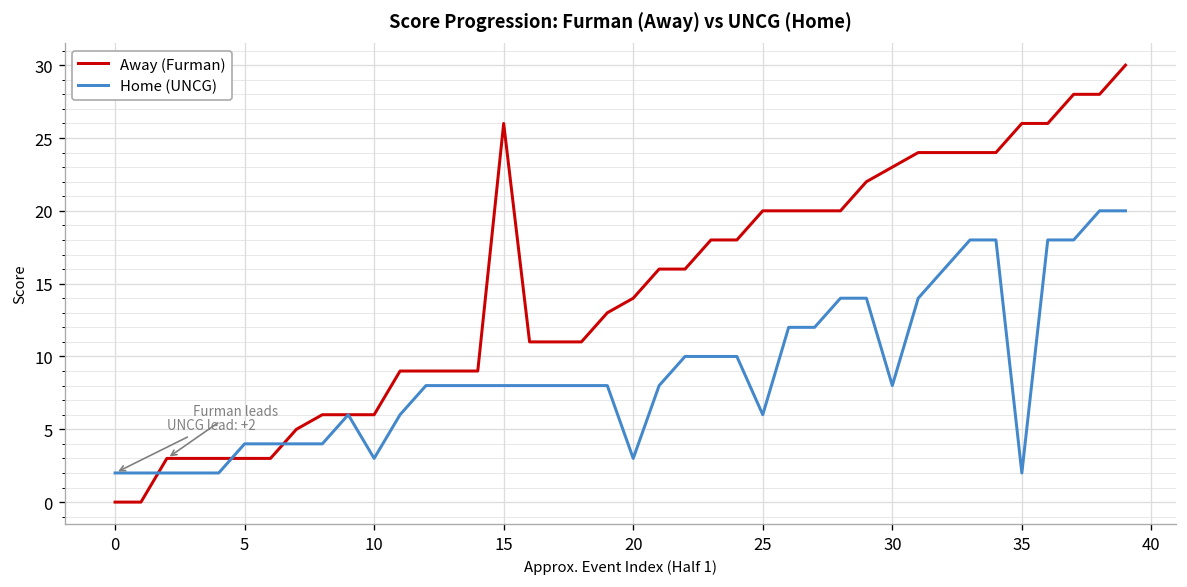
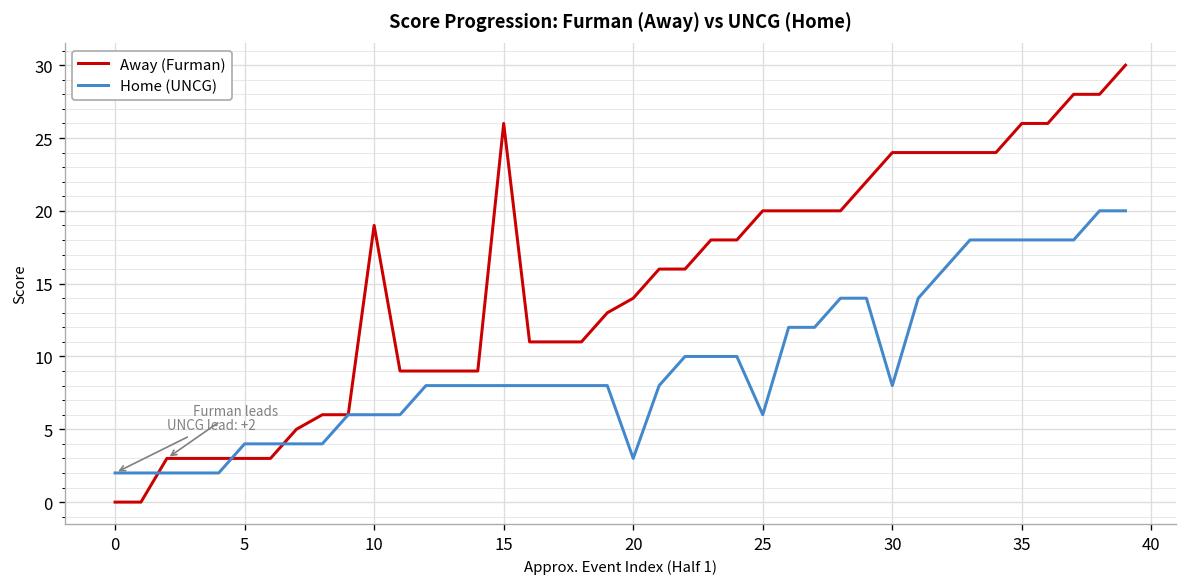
  {
    "Away (Furman)": {
      "0": 0,
-     "10": 6,
+     "10": 19,
      "15": 26,
      "20": 14,
      "25": 20,
-     "30": 23,
+     "30": 24,
      "35": 26
    },
    "Home (UNCG)": {
      "0": 2,
-     "10": 3,
+     "10": 6,
      "15": 8,
      "20": 3,
      "25": 6,
      "30": 8,
-     "35": 2
+     "35": 18
    }
  }
